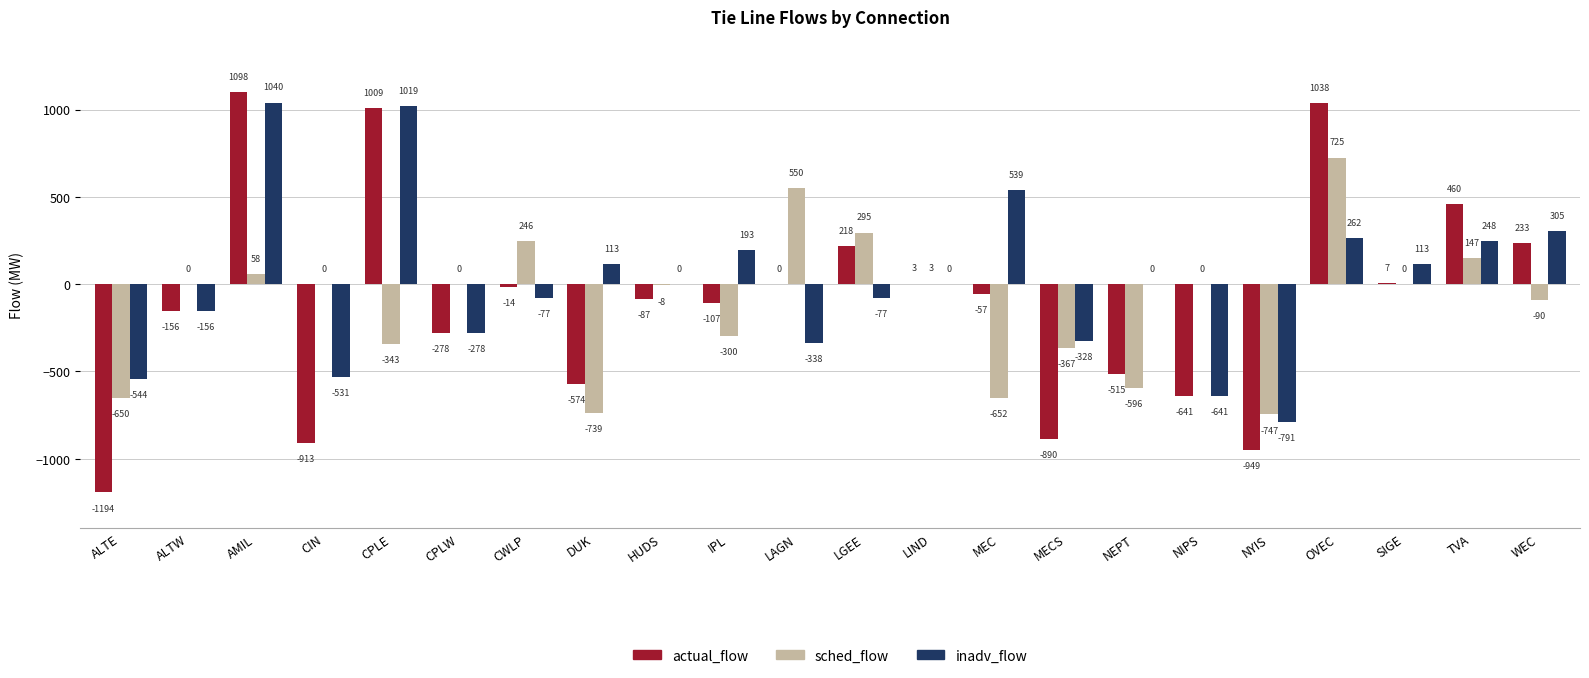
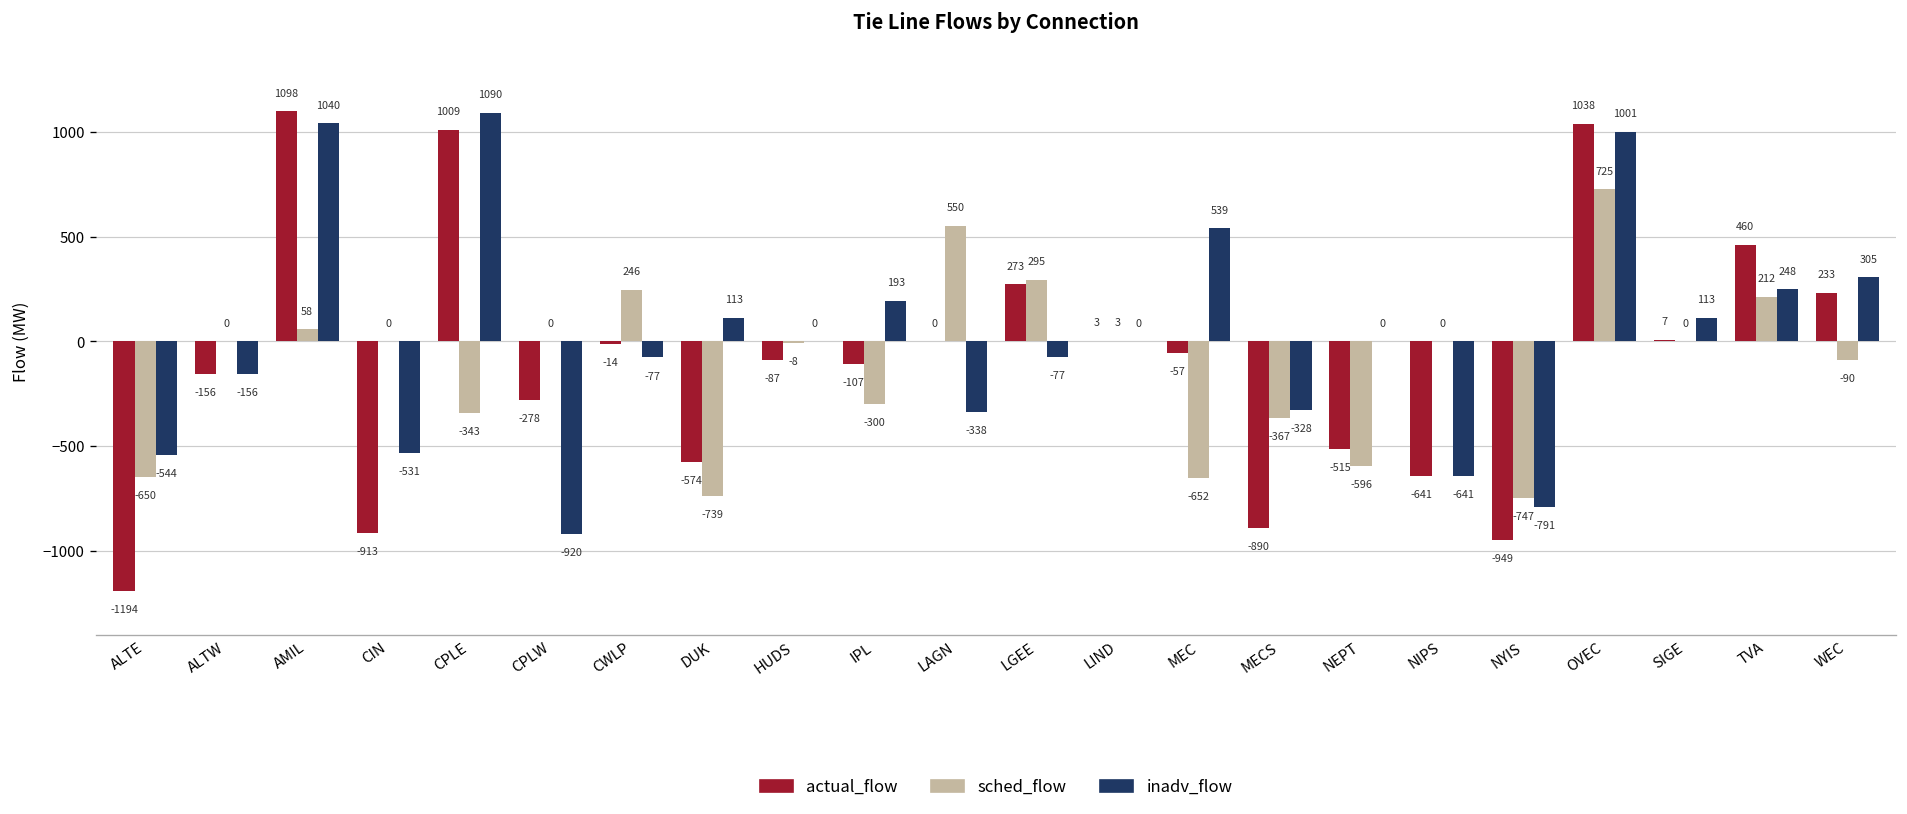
  {
    "actual_flow": {
      "ALTE": -1194,
      "ALTW": -156,
      "AMIL": 1098,
      "CIN": -913,
      "CPLE": 1009,
      "CPLW": -278,
      "CWLP": -14,
      "DUK": -574,
      "HUDS": -87,
      "IPL": -107,
      "LAGN": 0,
-     "LGEE": 218,
+     "LGEE": 273,
      "LIND": 3,
      "MEC": -57,
      "MECS": -890,
      "NEPT": -515,
      "NIPS": -641,
      "NYIS": -949,
      "OVEC": 1038,
      "SIGE": 7,
      "TVA": 460,
      "WEC": 233
    },
    "sched_flow": {
      "ALTE": -650,
      "ALTW": 0,
      "AMIL": 58,
      "CIN": 0,
      "CPLE": -343,
      "CPLW": 0,
      "CWLP": 246,
      "DUK": -739,
      "HUDS": -8,
      "IPL": -300,
      "LAGN": 550,
      "LGEE": 295,
      "LIND": 3,
      "MEC": -652,
      "MECS": -367,
      "NEPT": -596,
      "NIPS": 0,
      "NYIS": -747,
      "OVEC": 725,
      "SIGE": 0,
-     "TVA": 147,
+     "TVA": 212,
      "WEC": -90
    },
    "inadv_flow": {
      "ALTE": -544,
      "ALTW": -156,
      "AMIL": 1040,
      "CIN": -531,
-     "CPLE": 1019,
-     "CPLW": -278,
+     "CPLE": 1090,
+     "CPLW": -920,
      "CWLP": -77,
      "DUK": 113,
      "HUDS": 0,
      "IPL": 193,
      "LAGN": -338,
      "LGEE": -77,
      "LIND": 0,
      "MEC": 539,
      "MECS": -328,
      "NEPT": 0,
      "NIPS": -641,
      "NYIS": -791,
-     "OVEC": 262,
+     "OVEC": 1001,
      "SIGE": 113,
      "TVA": 248,
      "WEC": 305
    }
  }
